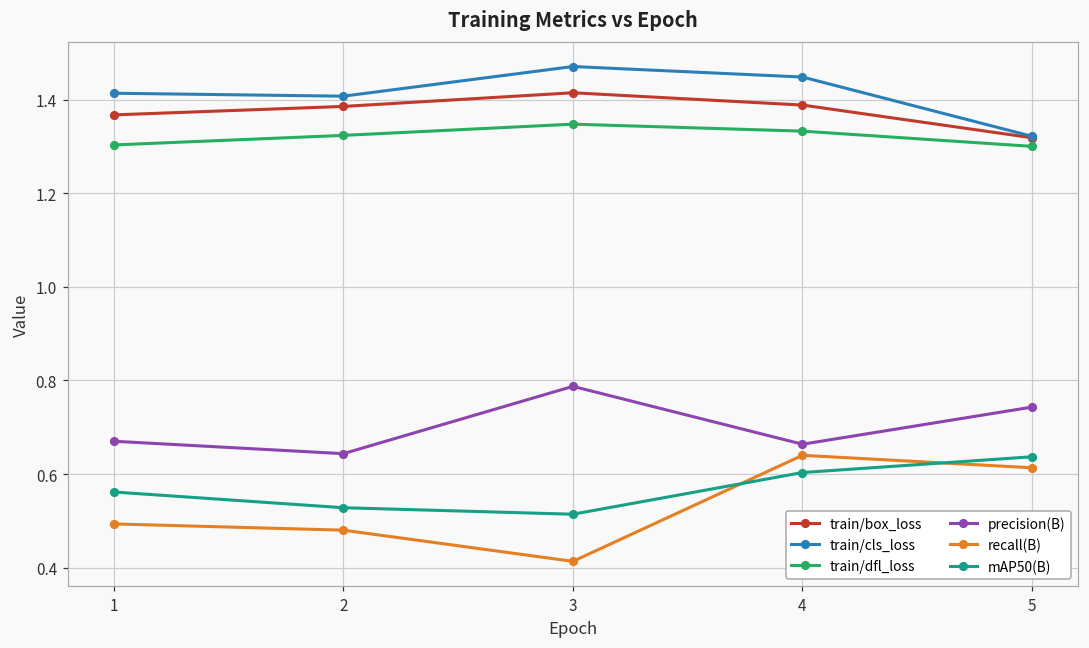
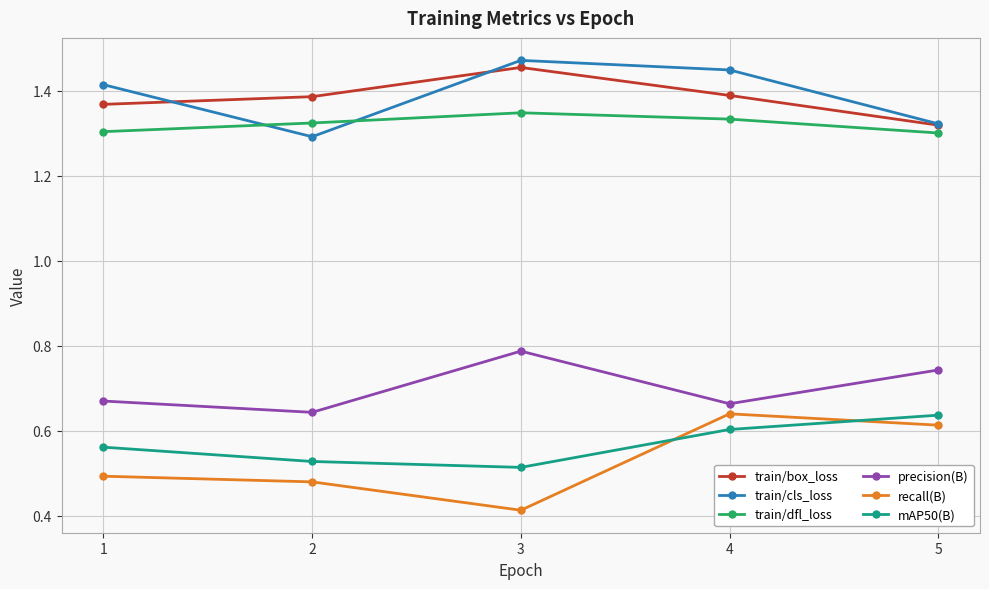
  {
    "train/box_loss": {
      "1": 1.37,
      "2": 1.39,
-     "3": 1.41,
+     "3": 1.45,
      "4": 1.39
    },
    "train/cls_loss": {
      "1": 1.41,
-     "2": 1.41,
+     "2": 1.29,
      "3": 1.47,
      "4": 1.45
    },
    "precision(B)": {
      "1": 0.67,
      "2": 0.64,
      "3": 0.79,
      "4": 0.66,
      "5": 0.74
    },
    "recall(B)": {
      "1": 0.49,
      "2": 0.48,
      "3": 0.41,
      "4": 0.64,
      "5": 0.61
    }
  }
